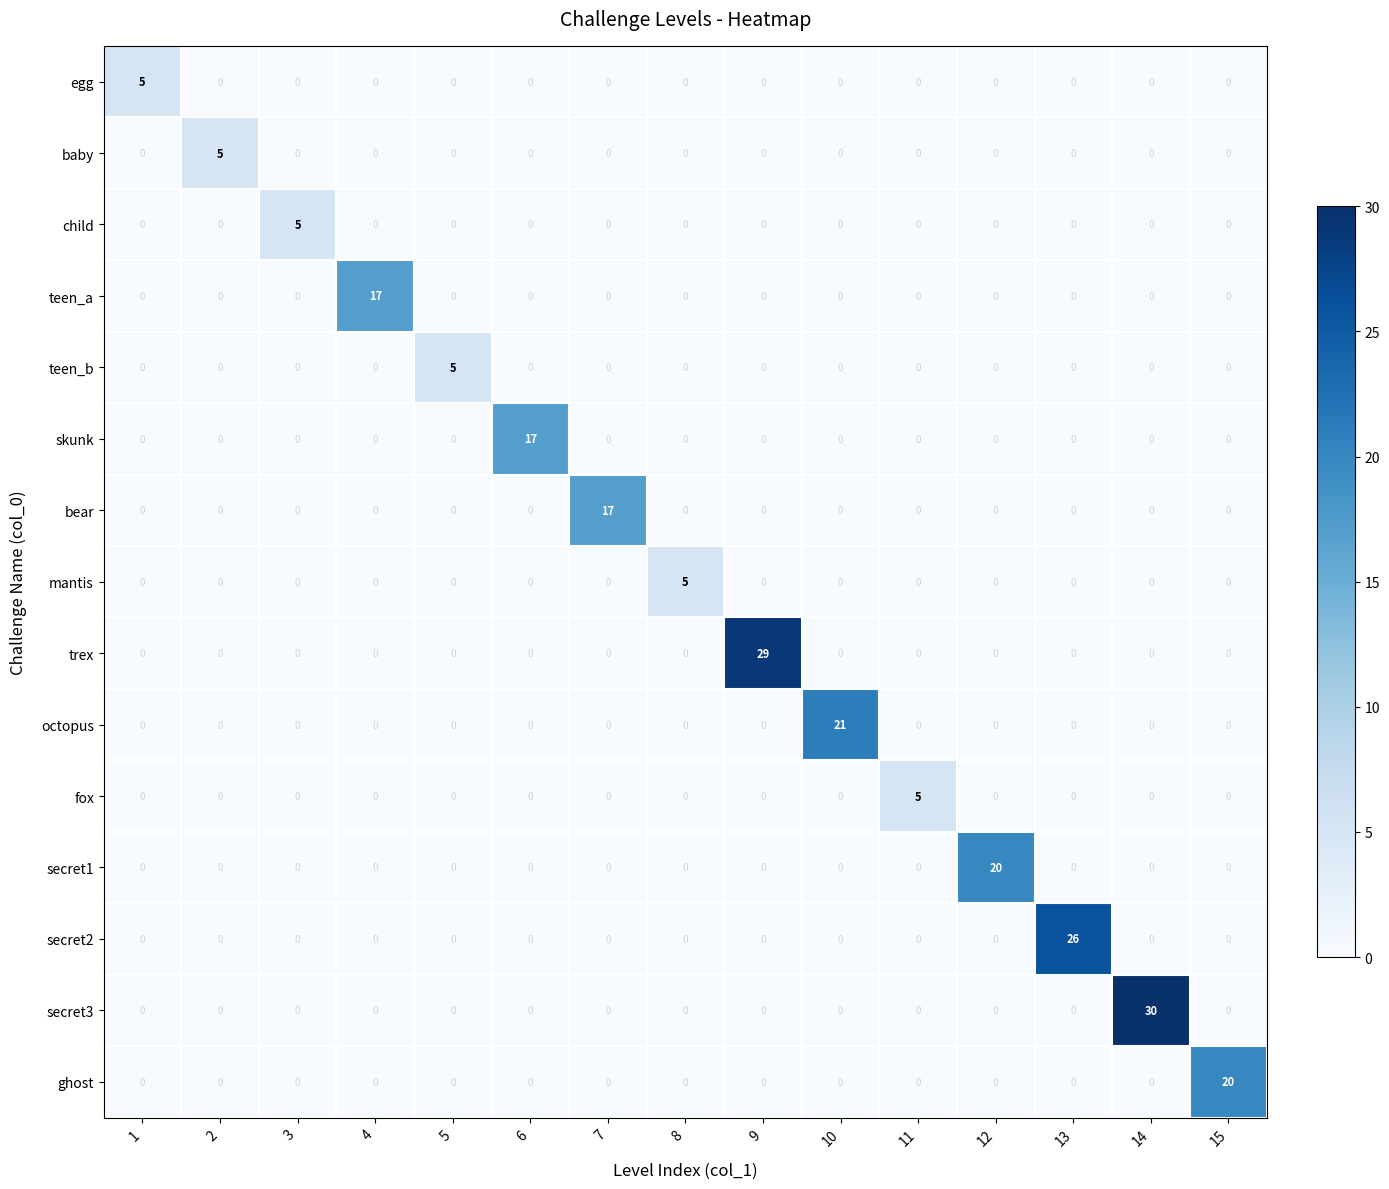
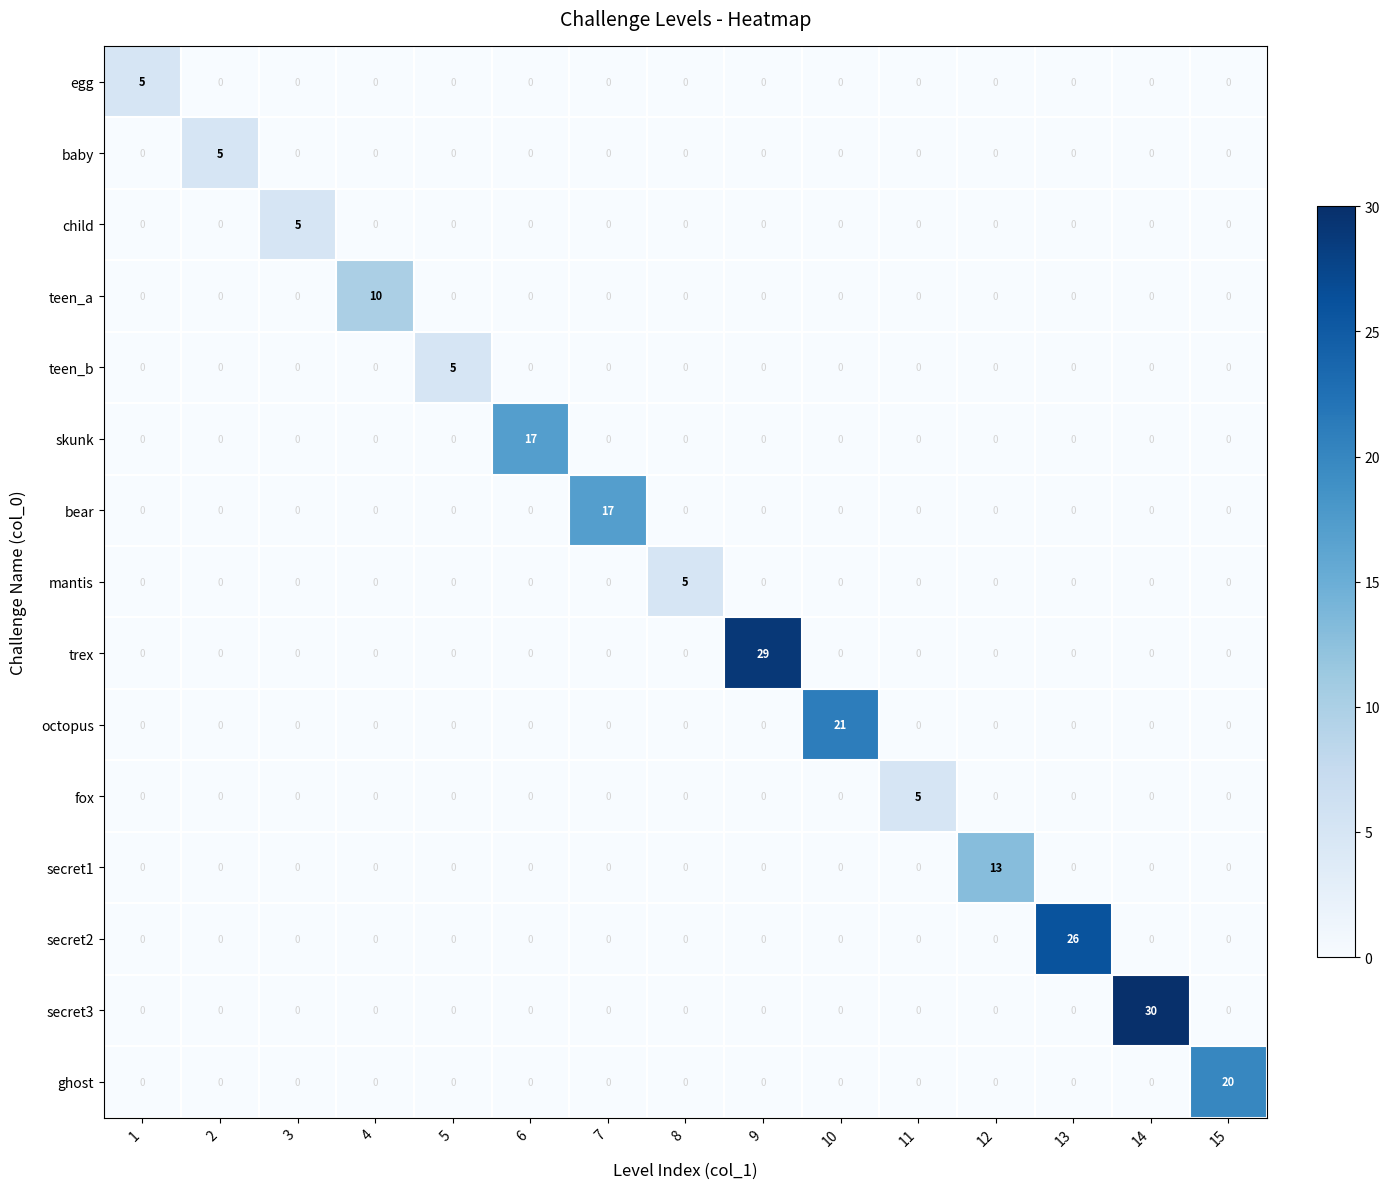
  {
    "egg": {
      "1": 5
    },
    "baby": {
      "2": 5
    },
    "child": {
      "3": 5
    },
    "teen_a": {
-     "4": 17
+     "4": 10
    },
    "teen_b": {
      "5": 5
    },
    "skunk": {
      "6": 17
    },
    "bear": {
      "7": 17
    },
    "mantis": {
      "8": 5
    },
    "trex": {
      "9": 29
    },
    "octopus": {
      "10": 21
    },
    "fox": {
      "11": 5
    },
    "secret1": {
-     "12": 20
+     "12": 13
    },
    "secret2": {
      "13": 26
    },
    "secret3": {
      "14": 30
    },
    "ghost": {
      "15": 20
    }
  }
